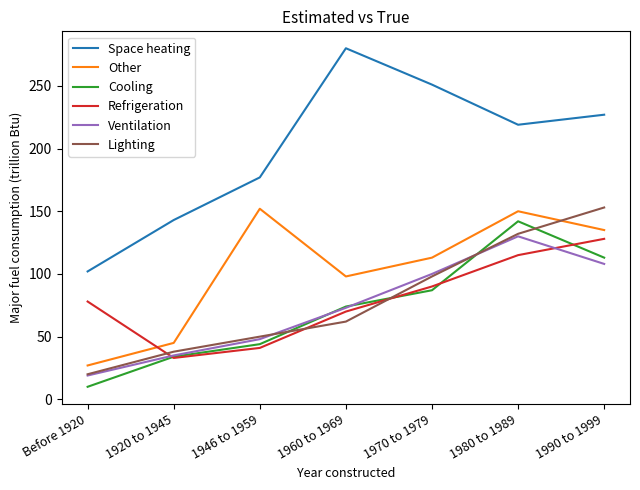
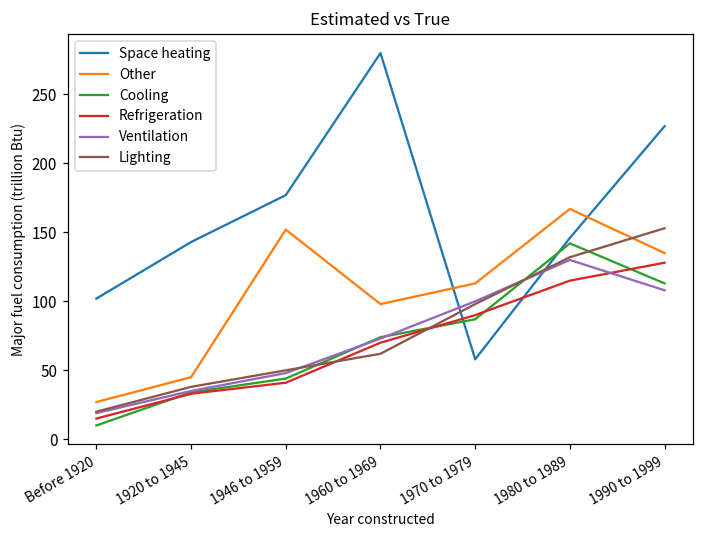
  {
    "Space heating": {
      "Before 1920": 102,
      "1920 to 1945": 143,
      "1946 to 1959": 177,
      "1960 to 1969": 280,
-     "1970 to 1979": 251,
-     "1980 to 1989": 219,
+     "1970 to 1979": 58,
+     "1980 to 1989": 146,
      "1990 to 1999": 227
    },
    "Other": {
      "Before 1920": 27,
      "1920 to 1945": 45,
      "1946 to 1959": 152,
      "1960 to 1969": 98,
      "1970 to 1979": 113,
-     "1980 to 1989": 150,
+     "1980 to 1989": 167,
      "1990 to 1999": 135
    },
    "Cooling": {
      "Before 1920": 10,
      "1946 to 1959": 44,
      "1970 to 1979": 87,
      "1980 to 1989": 142,
      "1990 to 1999": 113
    },
    "Refrigeration": {
-     "Before 1920": 78,
+     "Before 1920": 15,
      "1946 to 1959": 41,
      "1960 to 1969": 70,
      "1970 to 1979": 90,
      "1980 to 1989": 115,
      "1990 to 1999": 128
    },
    "Ventilation": {
      "1970 to 1979": 100,
      "1990 to 1999": 108
    },
    "Lighting": {
      "1920 to 1945": 38,
      "1960 to 1969": 62,
      "1970 to 1979": 98,
      "1990 to 1999": 153
    }
  }
